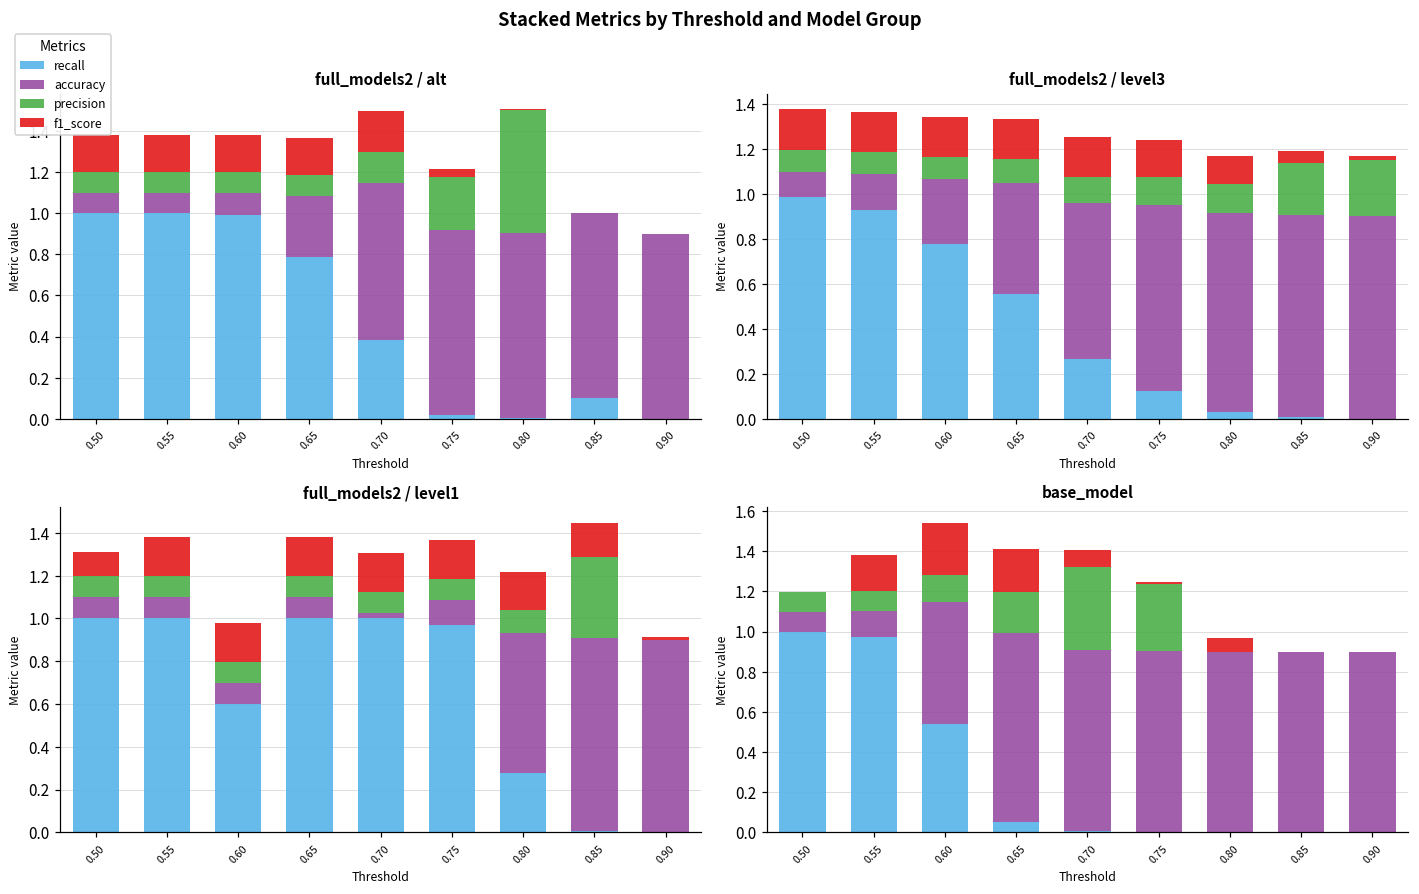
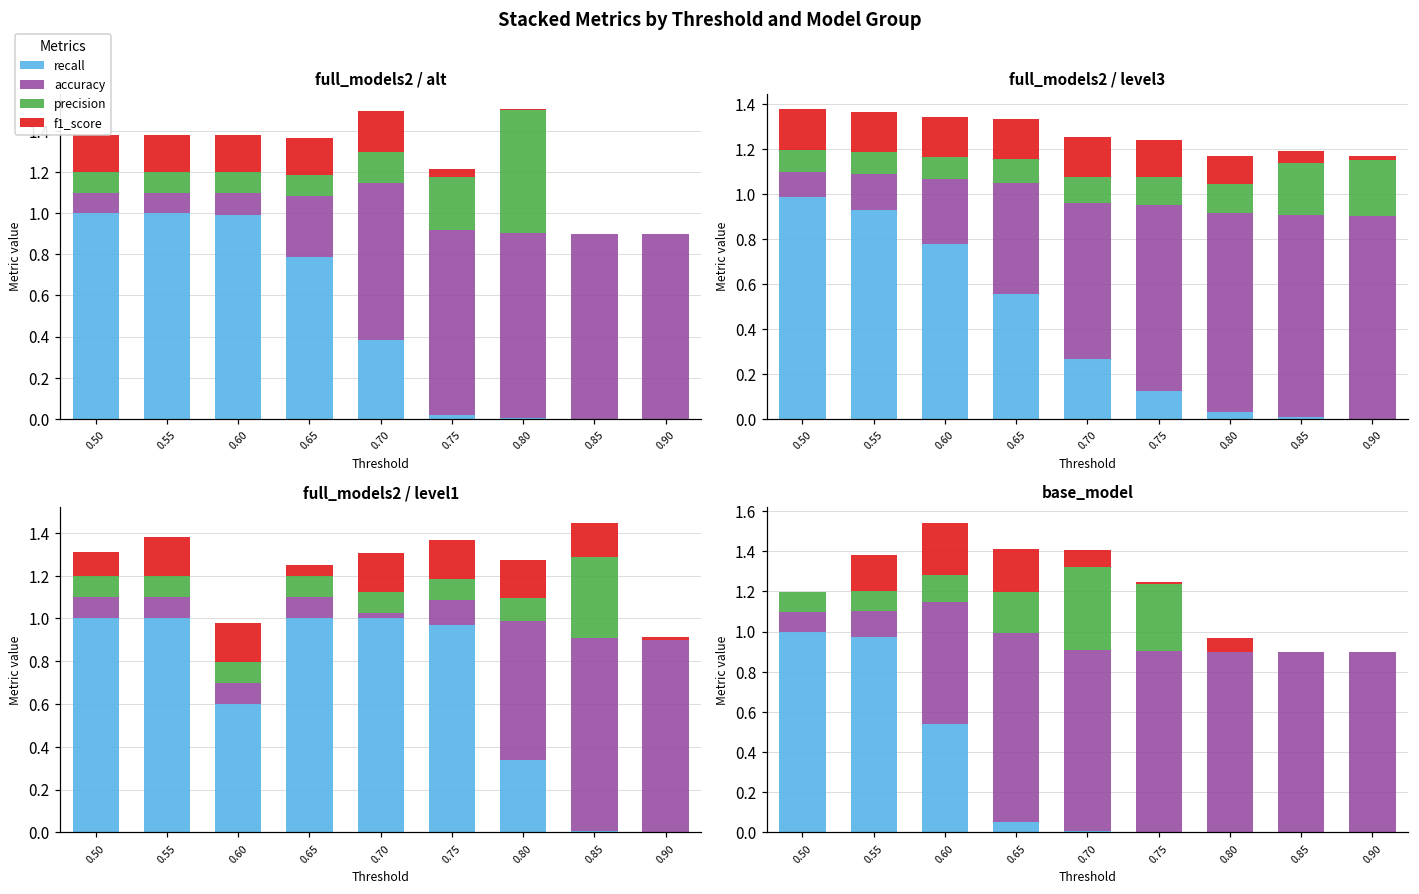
  {
    "full_models2 / alt": {
      "recall": {
        "0.50": 1.0,
        "0.55": 1.0,
        "0.60": 1.0,
        "0.65": 0.8,
        "0.70": 0.38,
        "0.75": 0.02,
-       "0.85": 0.1,
+       "0.85": 0.0,
        "0.90": 0.0
      },
      "accuracy": {
        "0.50": 0.1,
        "0.55": 0.1,
        "0.60": 0.1,
        "0.65": 0.3,
        "0.70": 0.77,
        "0.75": 0.9,
        "0.80": 0.9,
        "0.85": 0.9,
        "0.90": 0.9
      },
      "precision": {
        "0.50": 0.1,
        "0.55": 0.1,
        "0.60": 0.1,
        "0.65": 0.1,
        "0.70": 0.15,
        "0.75": 0.26,
        "0.80": 0.6,
        "0.85": 0.0,
        "0.90": 0.0
      },
      "f1_score": {
        "0.50": 0.18,
        "0.55": 0.18,
        "0.60": 0.18,
        "0.65": 0.18,
        "0.70": 0.2,
        "0.75": 0.04,
        "0.85": 0.0,
        "0.90": 0.0
      }
    },
    "full_models2 / level3": {
      "recall": {
        "0.50": 0.98,
        "0.55": 0.93,
        "0.60": 0.78,
        "0.65": 0.56,
        "0.70": 0.27,
        "0.75": 0.12,
        "0.80": 0.03
      },
      "accuracy": {
        "0.50": 0.11,
        "0.55": 0.16,
        "0.60": 0.28,
        "0.65": 0.49,
        "0.70": 0.69,
        "0.75": 0.83,
        "0.80": 0.88,
        "0.85": 0.90,
        "0.90": 0.90
      },
      "precision": {
        "0.50": 0.10,
        "0.55": 0.10,
        "0.60": 0.10,
        "0.65": 0.11,
        "0.70": 0.11,
        "0.75": 0.12,
        "0.80": 0.13,
        "0.85": 0.23,
        "0.90": 0.25
      },
      "f1_score": {
        "0.50": 0.18,
        "0.55": 0.18,
        "0.60": 0.18,
        "0.65": 0.18,
        "0.70": 0.18,
        "0.75": 0.17,
        "0.80": 0.12,
        "0.85": 0.05,
        "0.90": 0.02
      }
    },
    "full_models2 / level1": {
      "recall": {
        "0.50": 1.00,
        "0.55": 1.00,
        "0.60": 0.60,
        "0.65": 1.00,
        "0.70": 1.00,
        "0.75": 0.97,
-       "0.80": 0.28,
+       "0.80": 0.34,
        "0.90": 0.00
      },
      "accuracy": {
        "0.50": 0.10,
        "0.55": 0.10,
        "0.60": 0.10,
        "0.65": 0.10,
        "0.70": 0.02,
        "0.75": 0.12,
        "0.80": 0.65,
        "0.85": 0.90,
        "0.90": 0.90
      },
      "precision": {
        "0.50": 0.10,
        "0.55": 0.10,
        "0.60": 0.10,
        "0.65": 0.10,
        "0.70": 0.10,
        "0.75": 0.10,
        "0.80": 0.11,
        "0.85": 0.38,
        "0.90": 0.00
      },
      "f1_score": {
        "0.50": 0.11,
        "0.55": 0.18,
        "0.60": 0.18,
-       "0.65": 0.18,
+       "0.65": 0.05,
        "0.70": 0.18,
        "0.75": 0.18,
        "0.80": 0.18,
        "0.85": 0.16,
        "0.90": 0.01
      }
    },
    "base_model": {
      "recall": {
        "0.50": 1.00,
        "0.55": 0.97,
        "0.60": 0.54,
        "0.65": 0.05,
        "0.80": 0.00,
        "0.85": 0.00,
        "0.90": 0.00
      },
      "accuracy": {
        "0.50": 0.10,
        "0.55": 0.13,
        "0.60": 0.61,
        "0.65": 0.94,
        "0.70": 0.90,
        "0.75": 0.90,
        "0.80": 0.90,
        "0.85": 0.90,
        "0.90": 0.90
      },
      "precision": {
        "0.50": 0.10,
        "0.55": 0.10,
        "0.60": 0.13,
        "0.65": 0.20,
        "0.70": 0.41,
        "0.75": 0.33,
        "0.80": 0.00,
        "0.85": 0.00,
        "0.90": 0.00
      },
      "f1_score": {
        "0.50": 0.00,
        "0.55": 0.18,
        "0.60": 0.26,
        "0.65": 0.21,
        "0.70": 0.08,
        "0.75": 0.01,
        "0.80": 0.07,
        "0.85": 0.00,
        "0.90": 0.00
      }
    }
  }
